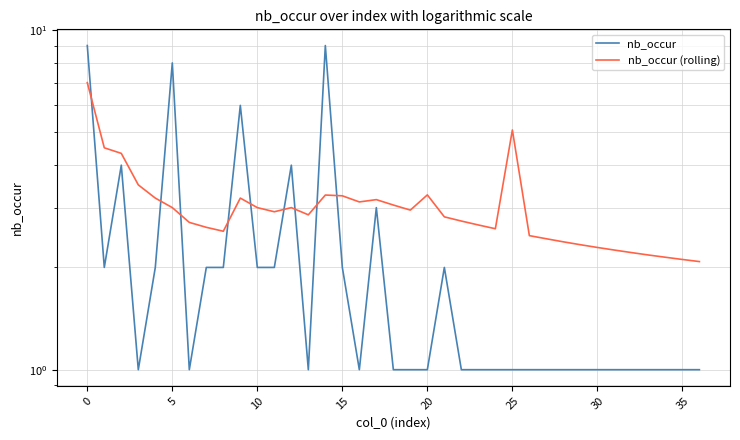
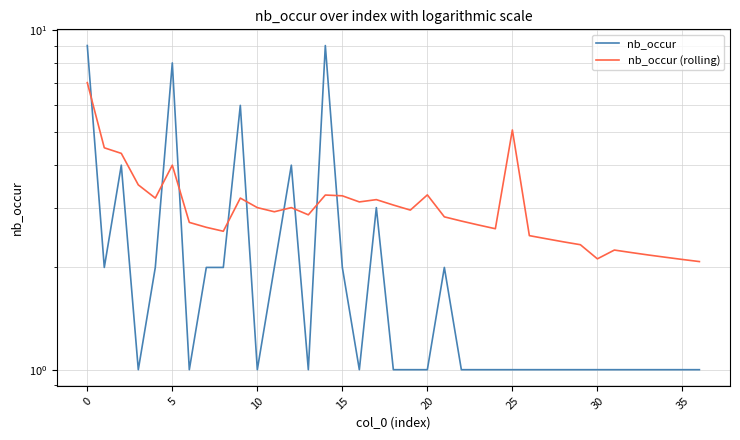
  {
    "nb_occur": {
      "0": 9,
      "5": 8,
-     "10": 2,
+     "10": 1,
      "15": 2,
      "20": 1,
      "25": 1,
      "30": 1,
      "35": 1
    },
    "nb_occur (rolling)": {
      "0": 7.0,
-     "5": 3,
+     "5": 4,
      "10": 3.0,
      "15": 3.3,
      "20": 3.3,
      "25": 5.1,
-     "30": 2.3,
+     "30": 2.1,
      "35": 2.1
    }
  }
